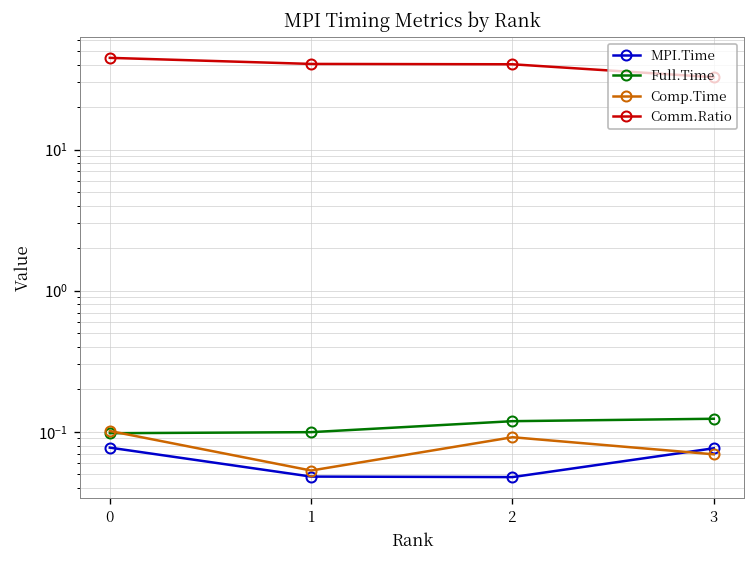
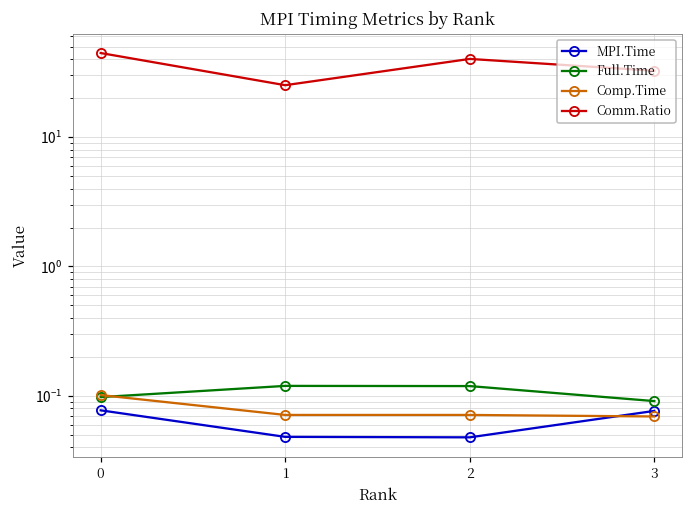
  {
    "MPI.Time": {
      "0": 0.08,
      "1": 0.05,
      "2": 0.05,
      "3": 0.08
    },
    "Full.Time": {
-     "1": 0.10,
+     "1": 0.12,
      "2": 0.12,
-     "3": 0.12
+     "3": 0.09
    },
    "Comp.Time": {
-     "1": 0.05,
-     "2": 0.09,
+     "1": 0.07,
+     "2": 0.07,
      "3": 0.07
    },
    "Comm.Ratio": {
      "0": 45,
-     "1": 40,
+     "1": 25,
      "2": 40
    }
  }
